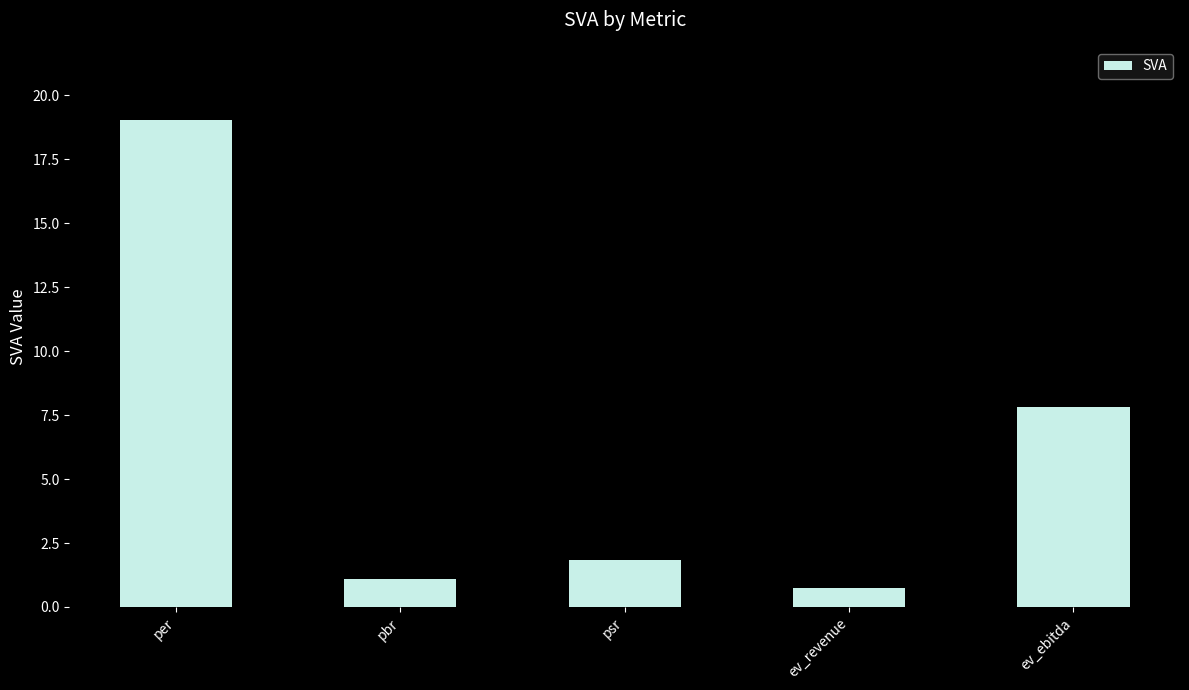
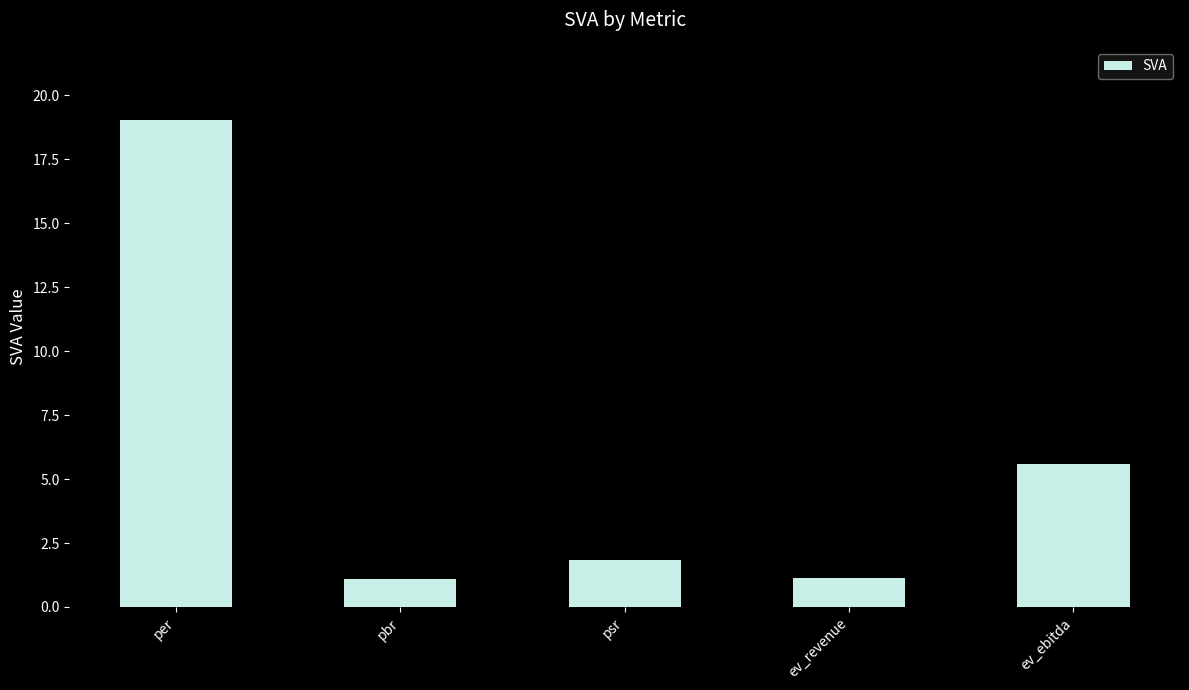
  {
    "per": 19.0,
    "pbr": 1.1,
    "psr": 1.8,
-   "ev_revenue": 0.7,
-   "ev_ebitda": 7.8
+   "ev_revenue": 1.1,
+   "ev_ebitda": 5.6
  }
